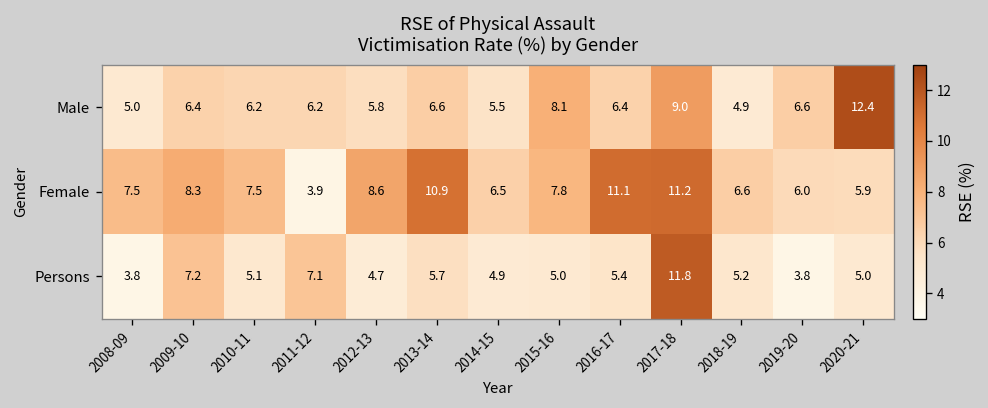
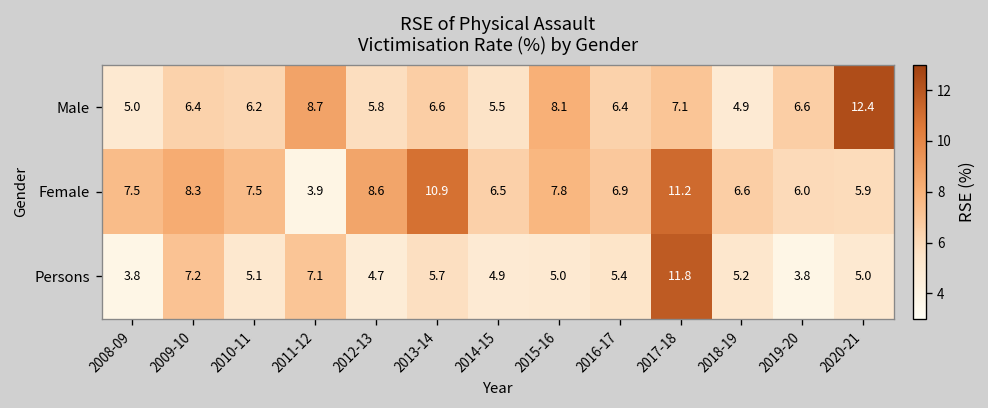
  {
    "Male": {
      "2008-09": 5.0,
      "2009-10": 6.4,
      "2010-11": 6.2,
-     "2011-12": 6.2,
+     "2011-12": 8.7,
      "2012-13": 5.8,
      "2013-14": 6.6,
      "2014-15": 5.5,
      "2015-16": 8.1,
      "2016-17": 6.4,
-     "2017-18": 9.0,
+     "2017-18": 7.1,
      "2018-19": 4.9,
      "2019-20": 6.6,
      "2020-21": 12.4
    },
    "Female": {
      "2008-09": 7.5,
      "2009-10": 8.3,
      "2010-11": 7.5,
      "2011-12": 3.9,
      "2012-13": 8.6,
      "2013-14": 10.9,
      "2014-15": 6.5,
      "2015-16": 7.8,
-     "2016-17": 11.1,
+     "2016-17": 6.9,
      "2017-18": 11.2,
      "2018-19": 6.6,
      "2019-20": 6.0,
      "2020-21": 5.9
    },
    "Persons": {
      "2008-09": 3.8,
      "2009-10": 7.2,
      "2010-11": 5.1,
      "2011-12": 7.1,
      "2012-13": 4.7,
      "2013-14": 5.7,
      "2014-15": 4.9,
      "2015-16": 5.0,
      "2016-17": 5.4,
      "2017-18": 11.8,
      "2018-19": 5.2,
      "2019-20": 3.8,
      "2020-21": 5.0
    }
  }
